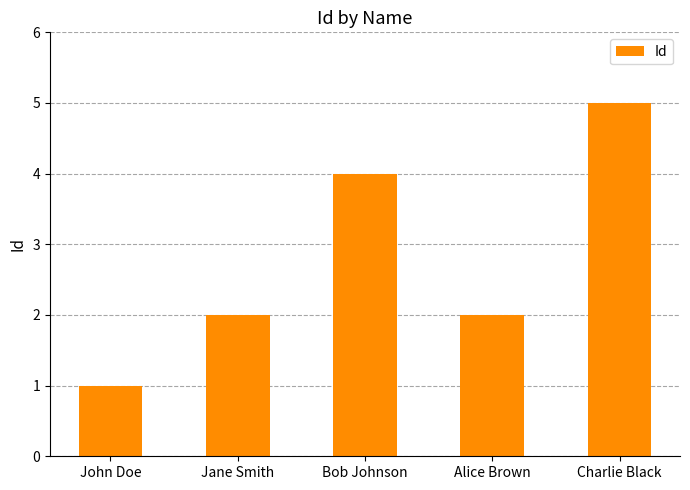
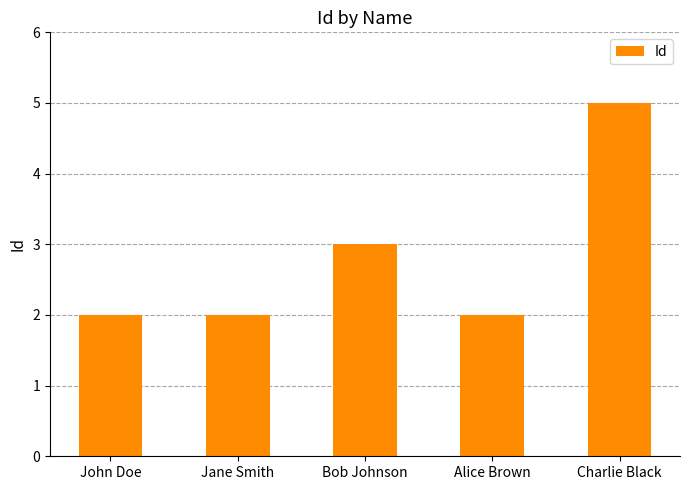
  {
-   "John Doe": 1,
+   "John Doe": 2,
    "Jane Smith": 2,
-   "Bob Johnson": 4,
+   "Bob Johnson": 3,
    "Alice Brown": 2,
    "Charlie Black": 5
  }
